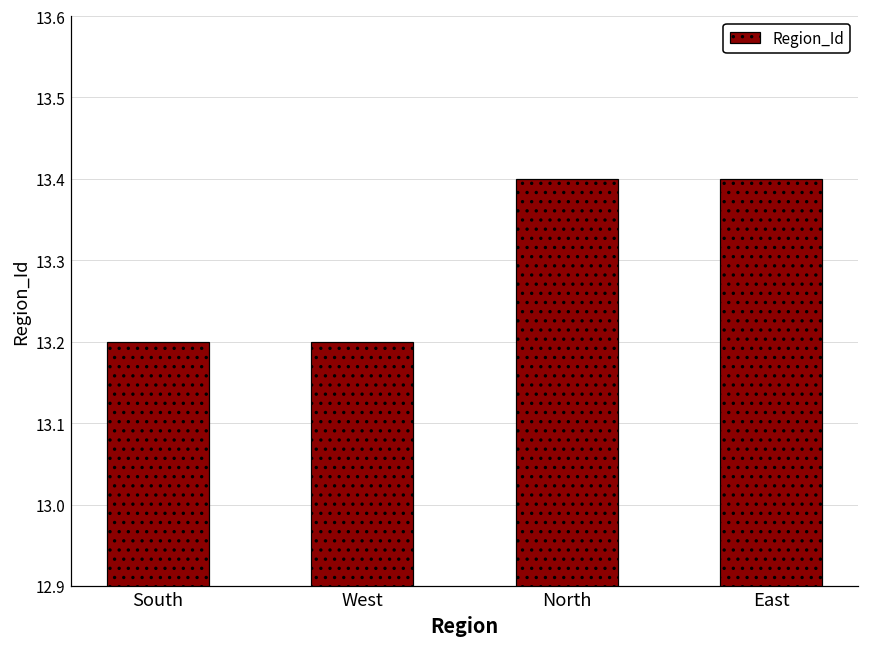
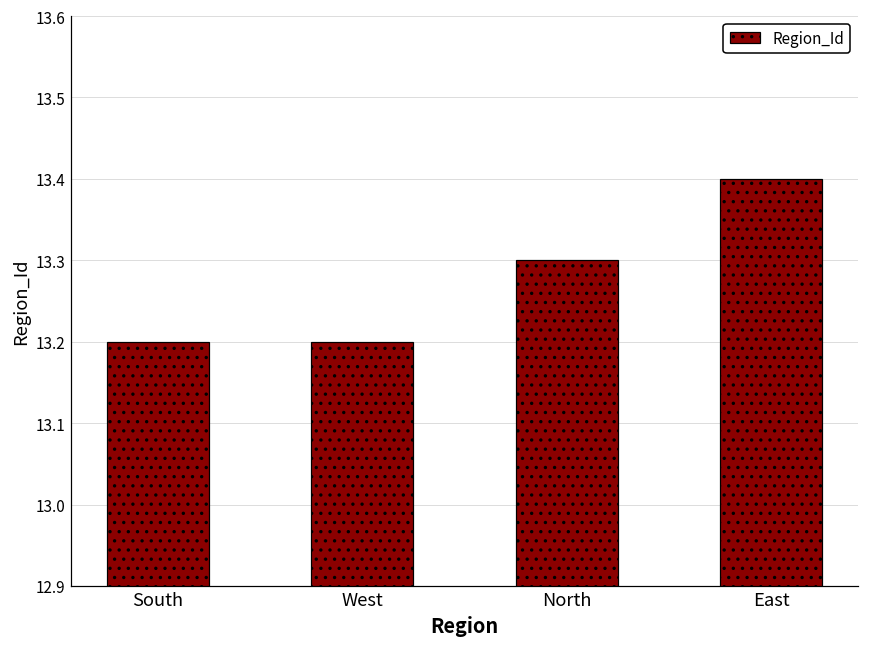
  {
    "South": 13.2,
    "West": 13.2,
-   "North": 13.4,
+   "North": 13.3,
    "East": 13.4
  }
